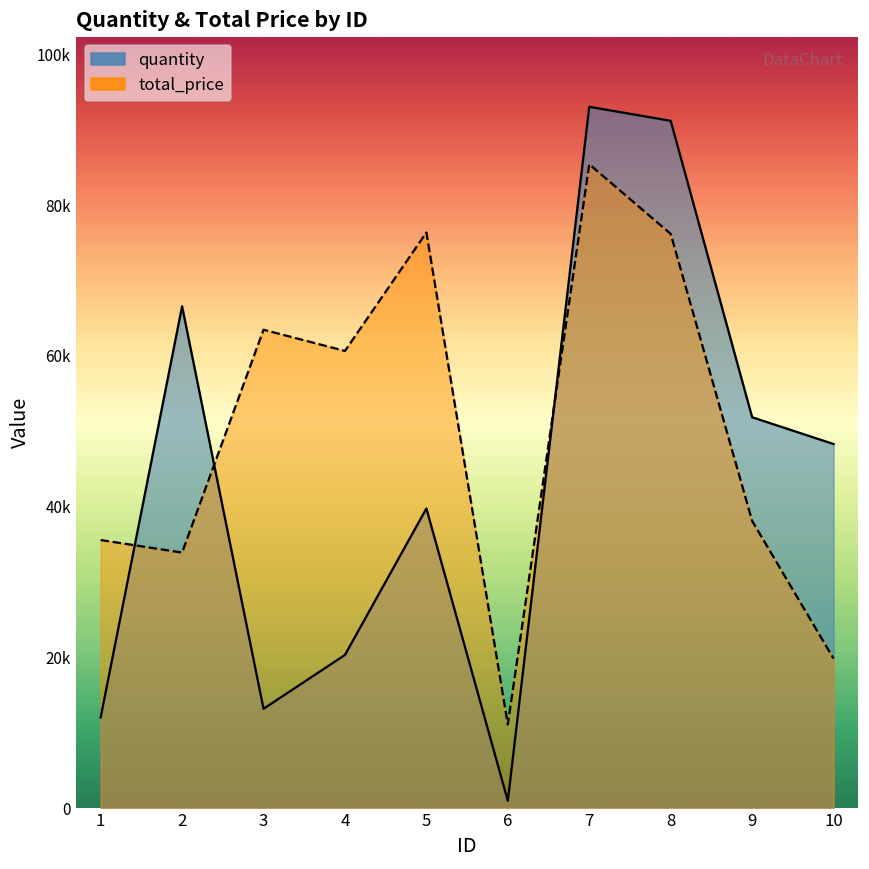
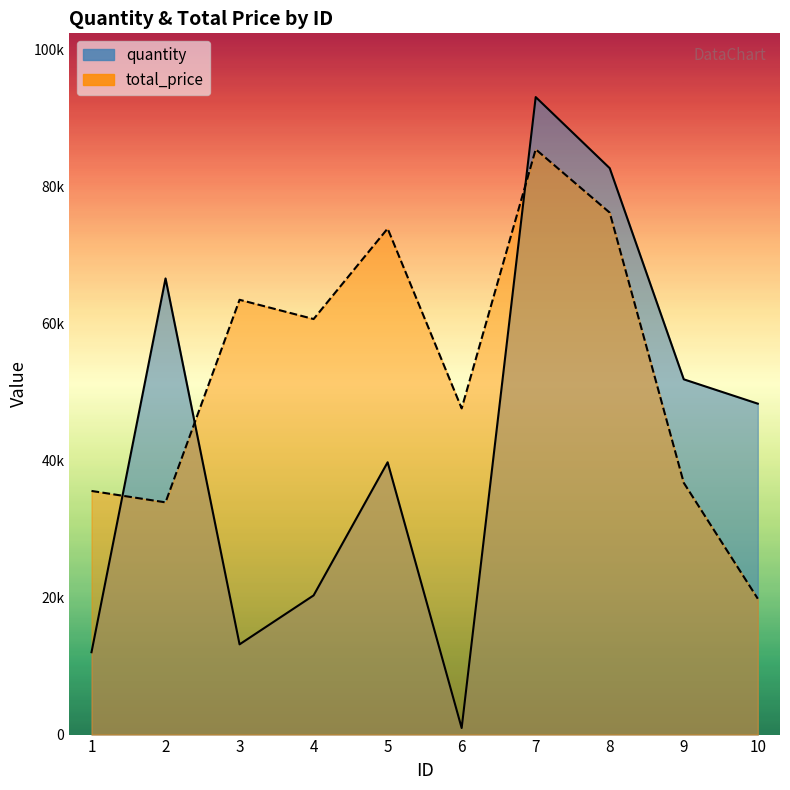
  {
    "quantity": {
      "1": 12000,
      "2": 67000,
      "3": 13000,
      "4": 20000,
      "5": 40000,
      "6": 1000,
      "7": 93000,
-     "8": 91000,
+     "8": 83000,
      "9": 52000,
      "10": 48000
    },
    "total_price": {
      "1": 36000,
      "2": 34000,
      "3": 63000,
      "4": 61000,
-     "5": 76000,
-     "6": 11000,
+     "5": 74000,
+     "6": 48000,
      "7": 85000,
      "8": 76000,
-     "9": 38000,
+     "9": 37000,
      "10": 20000
    }
  }
